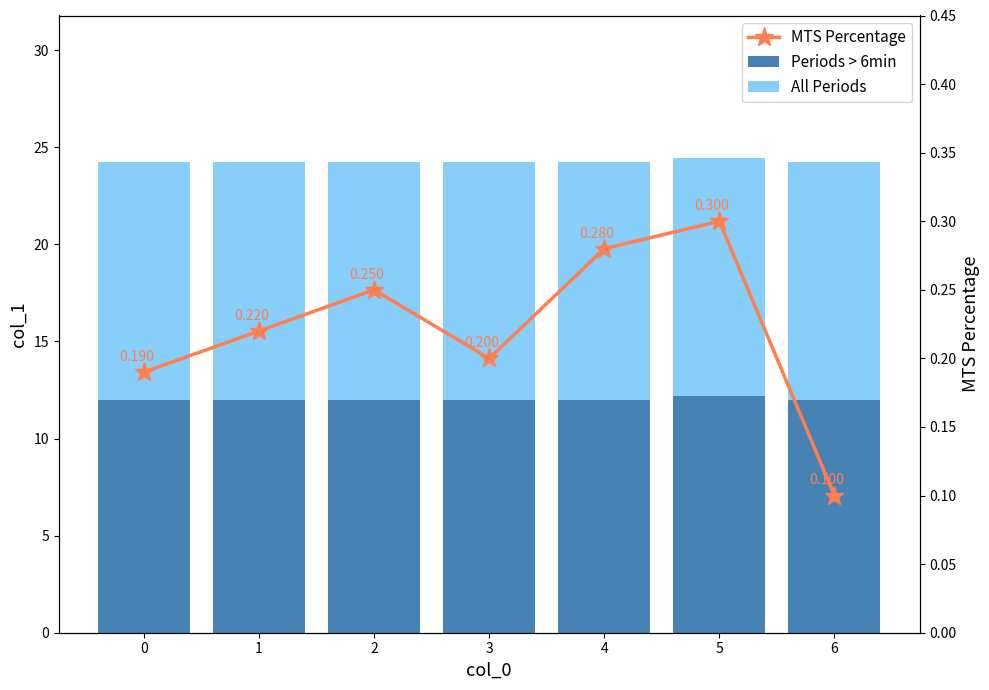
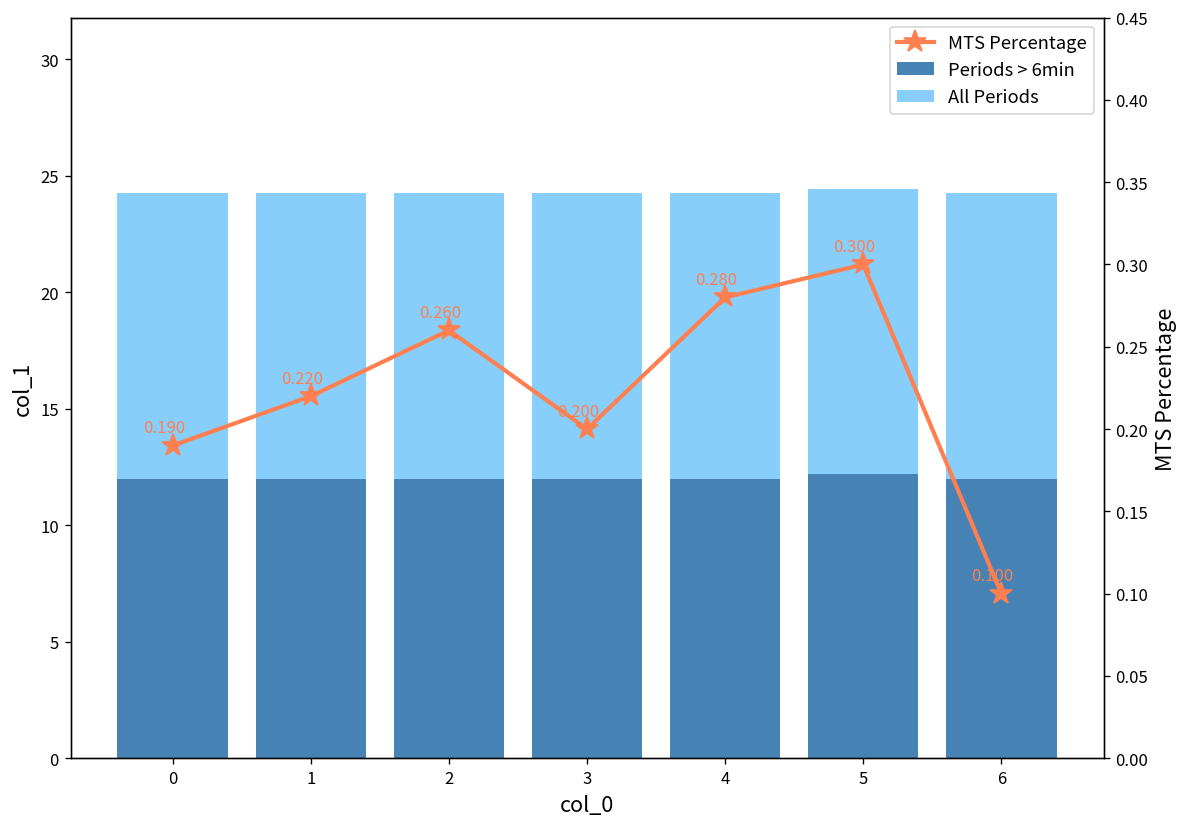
  {
    "MTS Percentage": {
      "0": 0.190,
      "1": 0.220,
-     "2": 0.250,
+     "2": 0.260,
      "3": 0.200,
      "4": 0.280,
      "5": 0.300,
      "6": 0.100
    }
  }
